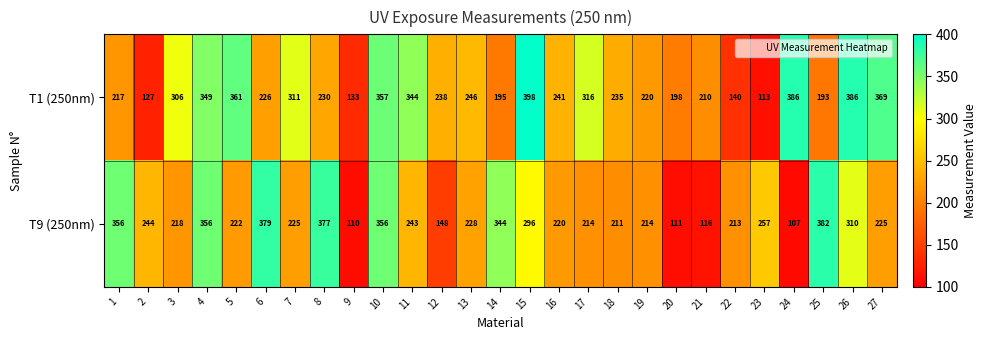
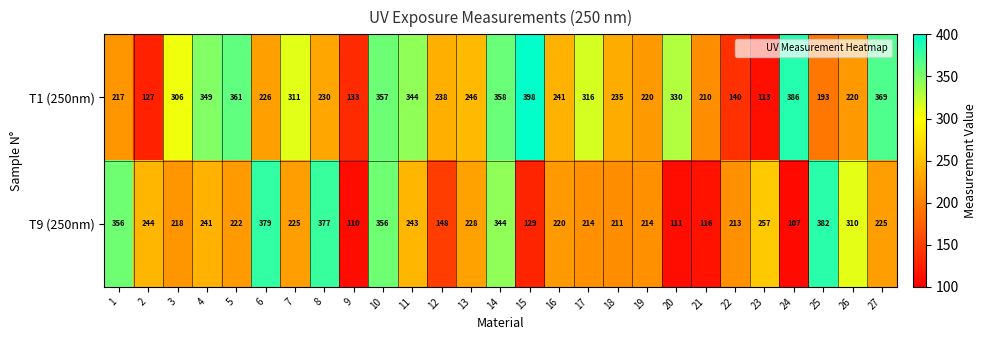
  {
    "T1 (250nm)": {
      "1": 217,
      "2": 127,
      "3": 306,
      "4": 349,
      "5": 361,
      "6": 226,
      "7": 311,
      "8": 230,
      "9": 133,
      "10": 357,
      "11": 344,
      "12": 238,
      "13": 246,
-     "14": 195,
+     "14": 358,
      "15": 398,
      "16": 241,
      "17": 316,
      "18": 235,
      "19": 220,
-     "20": 198,
+     "20": 330,
      "21": 210,
      "22": 140,
      "23": 113,
      "24": 386,
      "25": 193,
-     "26": 386,
+     "26": 220,
      "27": 369
    },
    "T9 (250nm)": {
      "1": 356,
      "2": 244,
      "3": 218,
-     "4": 356,
+     "4": 241,
      "5": 222,
      "6": 379,
      "7": 225,
      "8": 377,
      "9": 110,
      "10": 356,
      "11": 243,
      "12": 148,
      "13": 228,
      "14": 344,
-     "15": 296,
+     "15": 129,
      "16": 220,
      "17": 214,
      "18": 211,
      "19": 214,
      "20": 111,
      "21": 116,
      "22": 213,
      "23": 257,
      "24": 107,
      "25": 382,
      "26": 310,
      "27": 225
    }
  }
